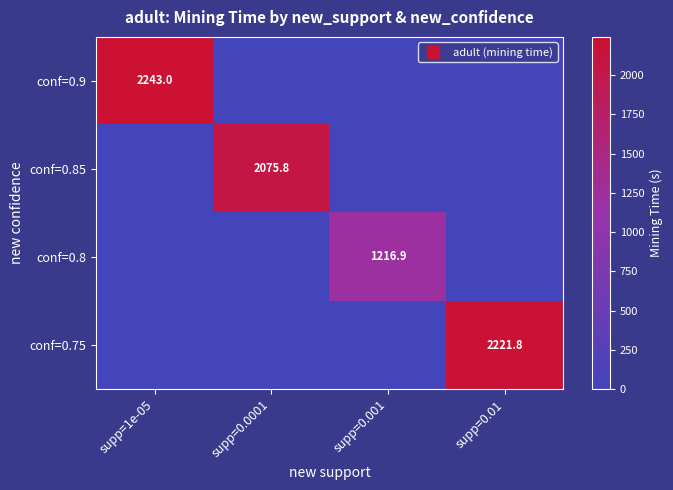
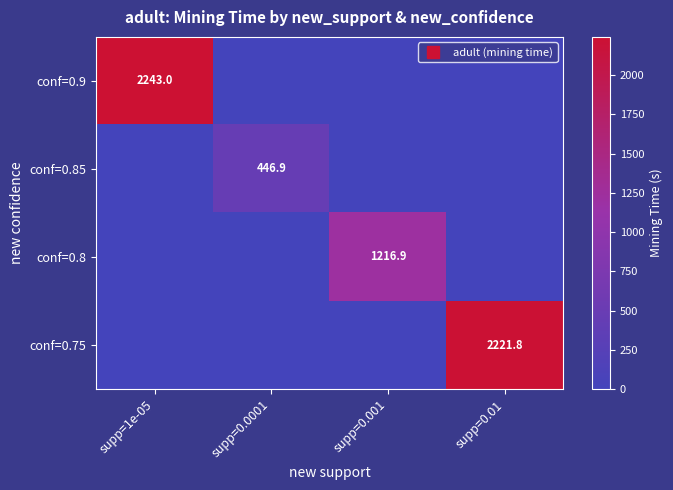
  {
    "conf=0.9": {
      "supp=1e-05": 2243.0
    },
    "conf=0.85": {
-     "supp=0.0001": 2075.8
+     "supp=0.0001": 446.9
    },
    "conf=0.8": {
      "supp=0.001": 1216.9
    },
    "conf=0.75": {
      "supp=0.01": 2221.8
    }
  }
